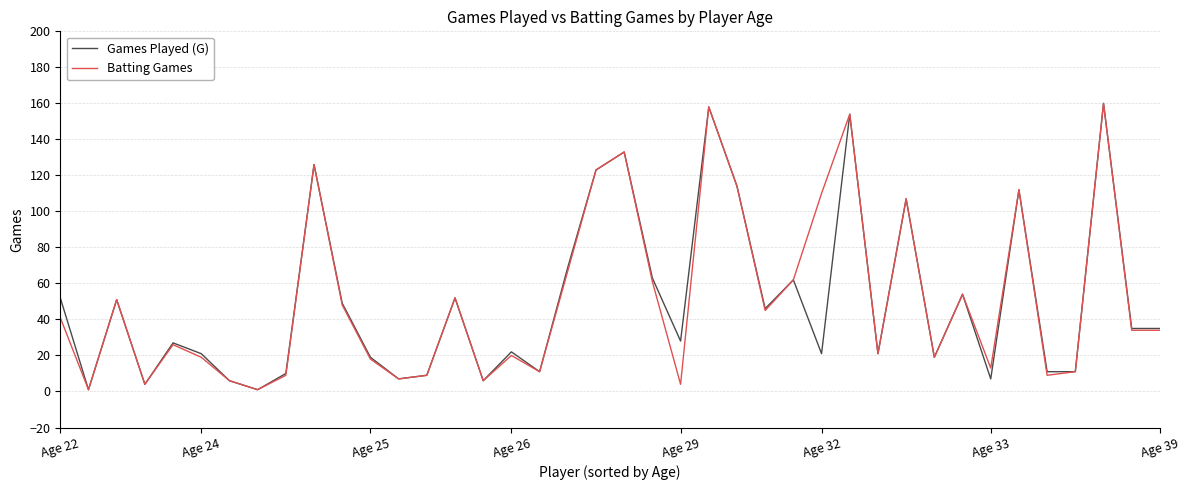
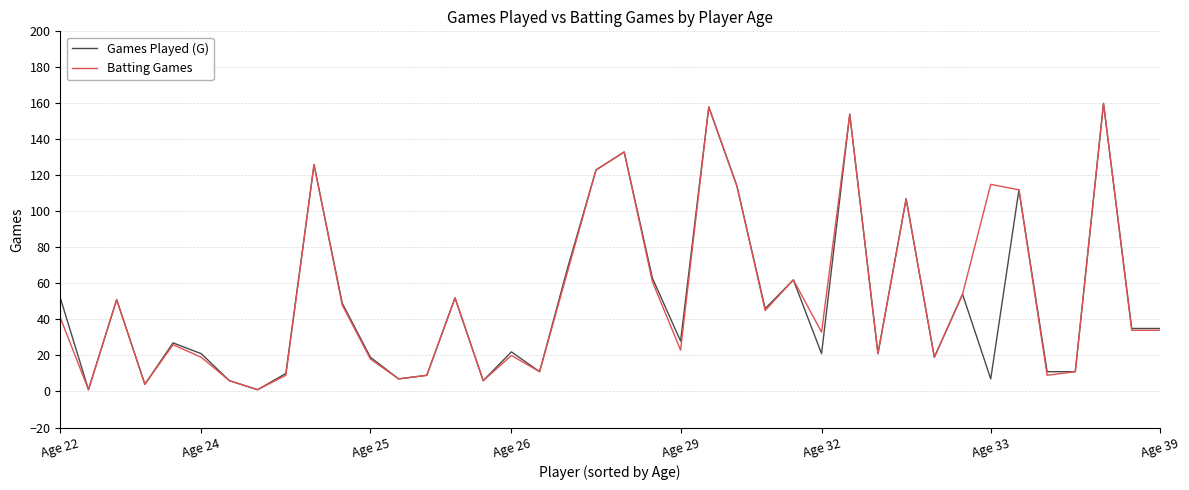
  {
    "Games Played (G)": {
      "Age 22": 52,
      "Age 24": 21,
      "Age 26": 22,
      "Age 29": 28,
      "Age 32": 21,
      "Age 33": 7
    },
    "Batting Games": {
      "Age 22": 41,
      "Age 24": 19,
      "Age 26": 20,
-     "Age 29": 4,
-     "Age 32": 110,
-     "Age 33": 13
+     "Age 29": 23,
+     "Age 32": 33,
+     "Age 33": 115
    }
  }
